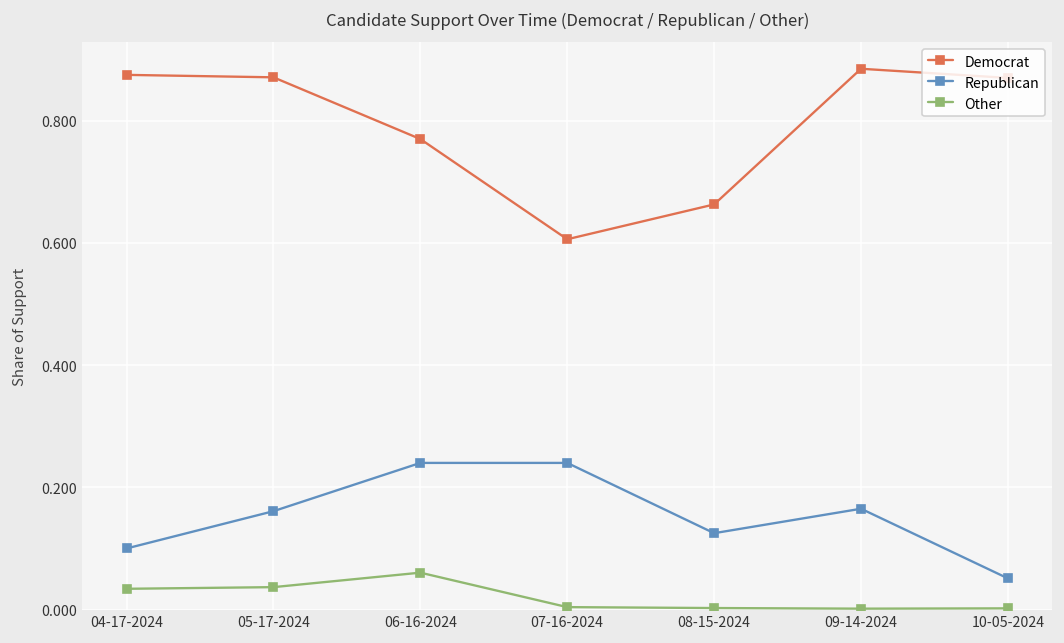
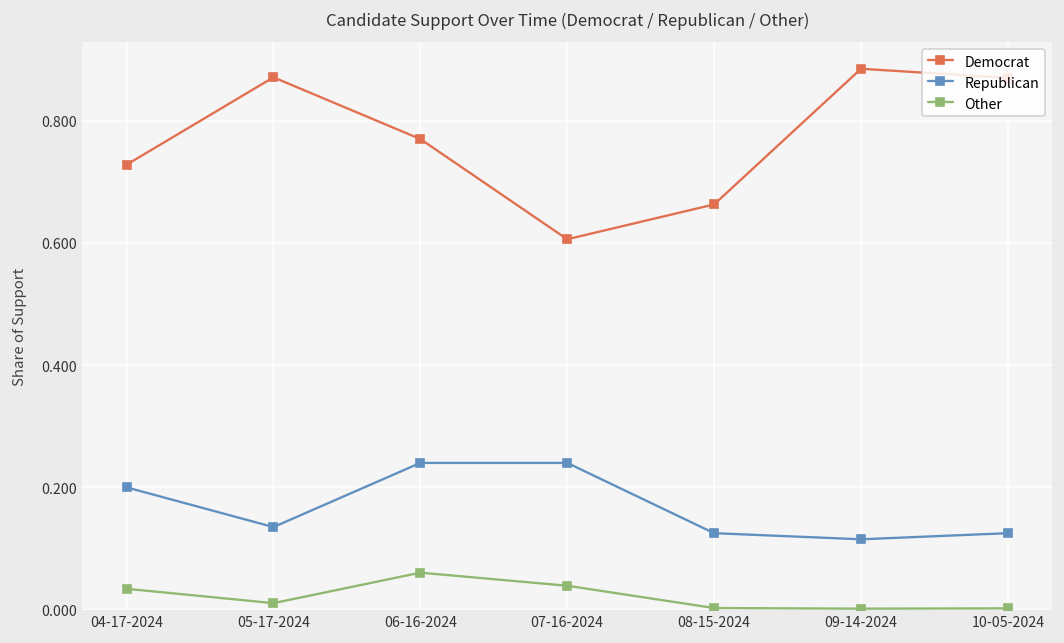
  {
    "Democrat": {
-     "04-17-2024": 0.88,
+     "04-17-2024": 0.73,
      "05-17-2024": 0.87,
      "06-16-2024": 0.77,
      "07-16-2024": 0.61,
      "08-15-2024": 0.66,
      "09-14-2024": 0.89
    },
    "Republican": {
-     "04-17-2024": 0.1,
-     "05-17-2024": 0.16,
+     "04-17-2024": 0.2,
+     "05-17-2024": 0.14,
      "06-16-2024": 0.24,
      "07-16-2024": 0.24,
      "08-15-2024": 0.13,
-     "09-14-2024": 0.17,
-     "10-05-2024": 0.05
+     "09-14-2024": 0.12,
+     "10-05-2024": 0.13
    },
    "Other": {
      "04-17-2024": 0.03,
-     "05-17-2024": 0.04,
+     "05-17-2024": 0.01,
      "06-16-2024": 0.06,
-     "07-16-2024": 0.00,
+     "07-16-2024": 0.04,
      "08-15-2024": 0.00,
      "09-14-2024": 0.00,
      "10-05-2024": 0.00
    }
  }
